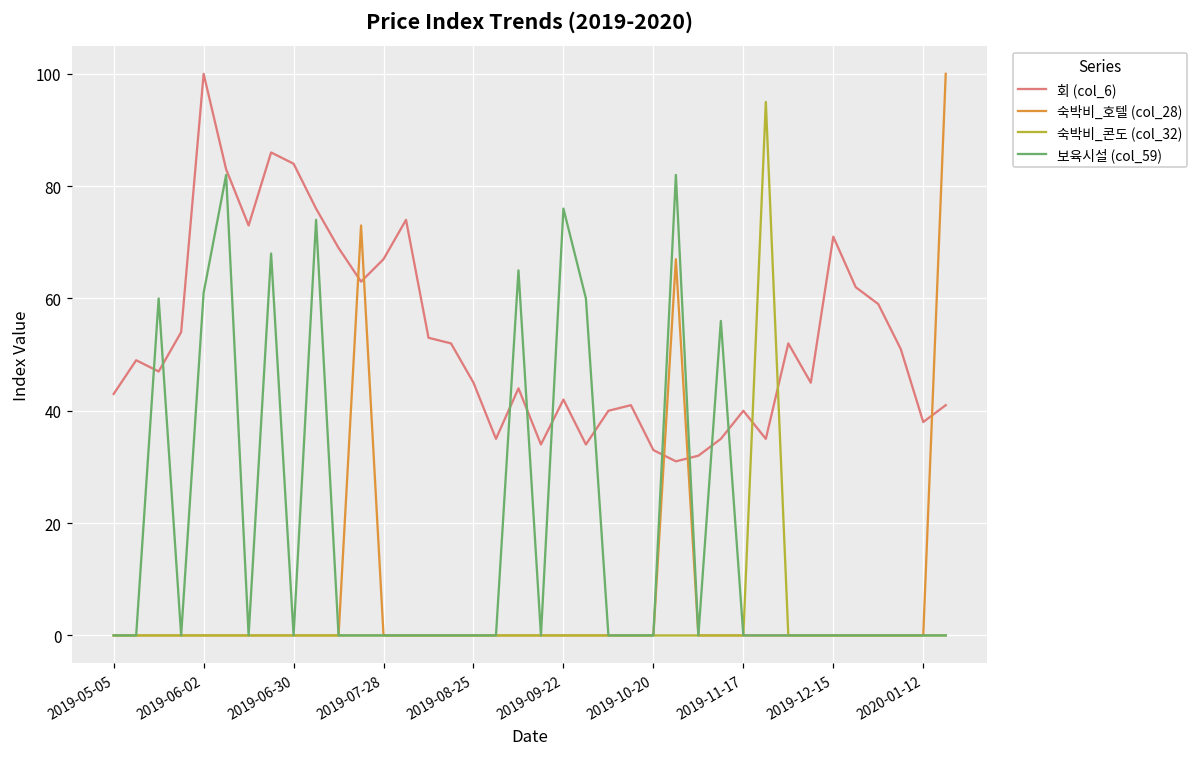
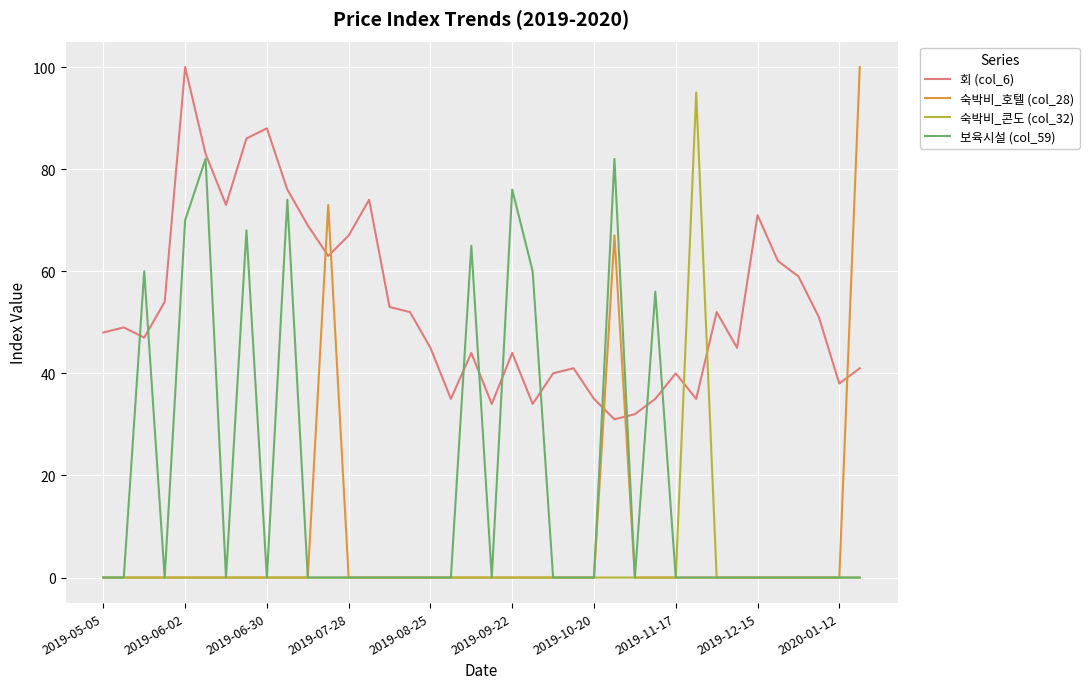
  {
    "회 (col_6)": {
-     "2019-05-05": 43,
+     "2019-05-05": 48,
      "2019-06-02": 100,
-     "2019-06-30": 84,
+     "2019-06-30": 88,
      "2019-07-28": 67,
      "2019-08-25": 45,
-     "2019-09-22": 42,
-     "2019-10-20": 33,
+     "2019-09-22": 44,
+     "2019-10-20": 35,
      "2019-11-17": 40,
      "2019-12-15": 71,
      "2020-01-12": 38
    },
    "보육시설 (col_59)": {
-     "2019-06-02": 61,
+     "2019-06-02": 70,
      "2019-09-22": 76
    }
  }
